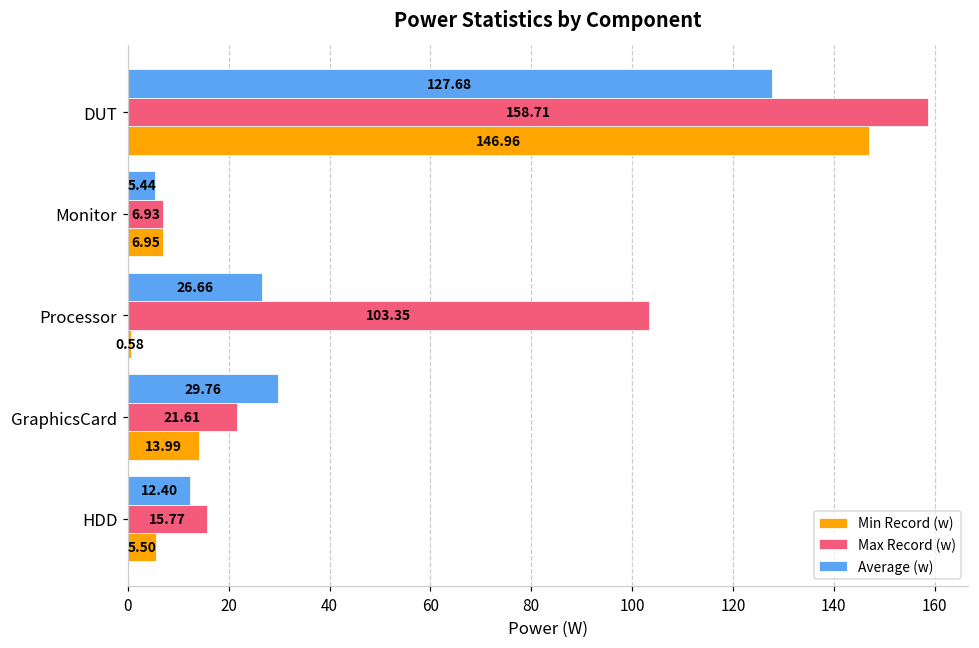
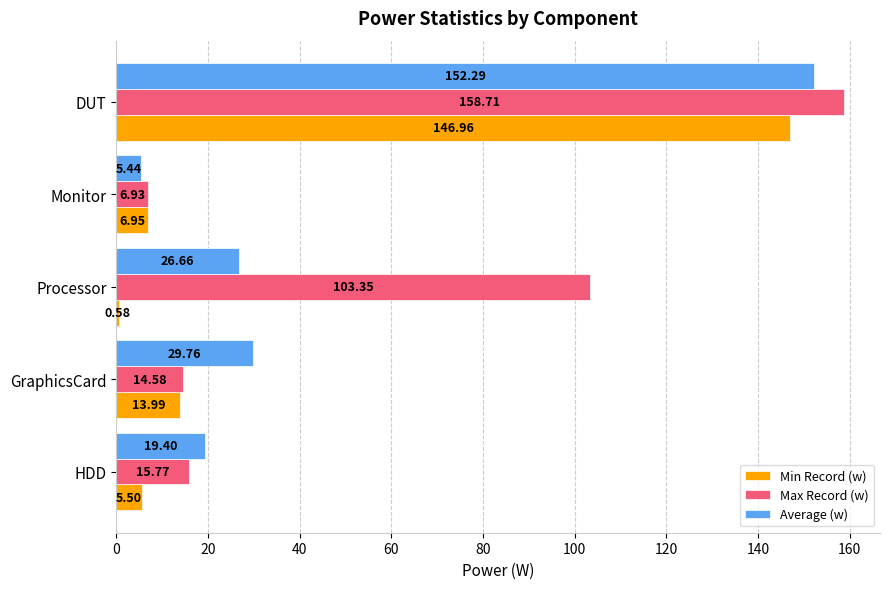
  {
    "Min Record (w)": {
      "DUT": 146.96,
      "Monitor": 6.95,
      "Processor": 0.58,
      "GraphicsCard": 13.99,
      "HDD": 5.50
    },
    "Max Record (w)": {
      "DUT": 158.71,
      "Monitor": 6.93,
      "Processor": 103.35,
-     "GraphicsCard": 21.61,
+     "GraphicsCard": 14.58,
      "HDD": 15.77
    },
    "Average (w)": {
-     "DUT": 127.68,
+     "DUT": 152.29,
      "Monitor": 5.44,
      "Processor": 26.66,
      "GraphicsCard": 29.76,
-     "HDD": 12.40
+     "HDD": 19.40
    }
  }
